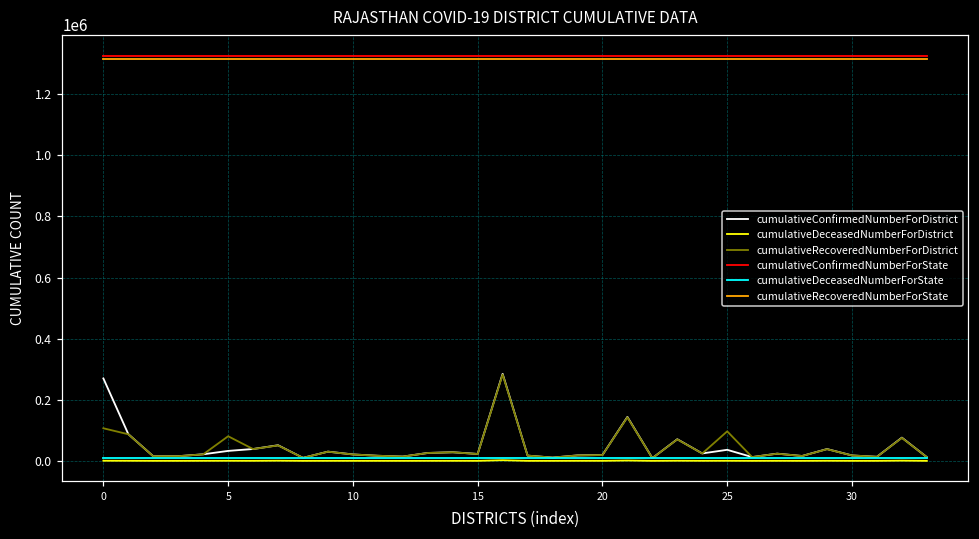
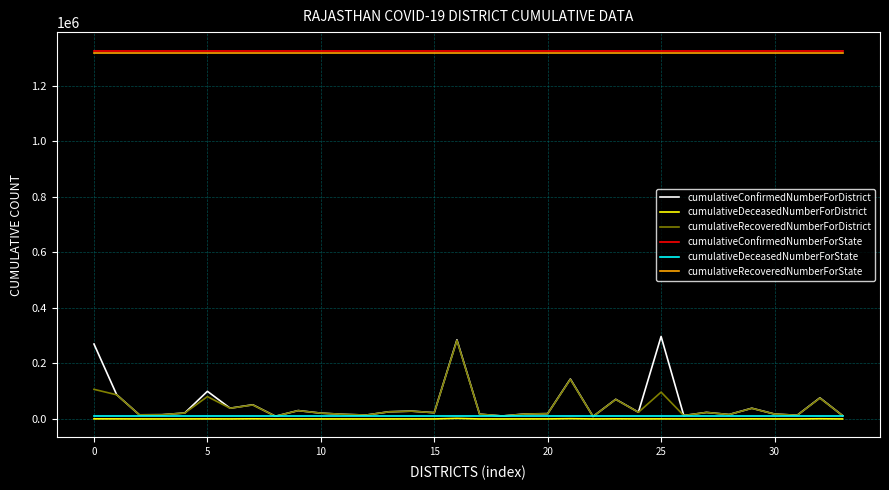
  {
    "cumulativeConfirmedNumberForDistrict": {
      "0": 270000,
-     "5": 30000,
-     "25": 40000
+     "5": 100000,
+     "25": 300000
    },
    "cumulativeDeceasedNumberForDistrict": {
      "5": 0,
      "10": 0,
      "15": 0,
      "20": 0,
      "25": 0,
      "30": 0
    },
    "cumulativeRecoveredNumberForDistrict": {
      "0": 110000,
      "5": 80000,
      "25": 100000
    },
    "cumulativeConfirmedNumberForState": {
      "0": 1330000,
      "5": 1330000,
      "10": 1330000,
      "15": 1330000,
      "20": 1330000,
      "25": 1330000,
      "30": 1330000
    },
    "cumulativeDeceasedNumberForState": {
      "5": 10000,
      "10": 10000,
      "15": 10000,
      "20": 10000,
      "25": 10000
    },
    "cumulativeRecoveredNumberForState": {
      "0": 1320000,
      "5": 1320000,
      "10": 1320000,
      "15": 1320000,
      "20": 1320000,
      "25": 1320000,
      "30": 1320000
    }
  }
